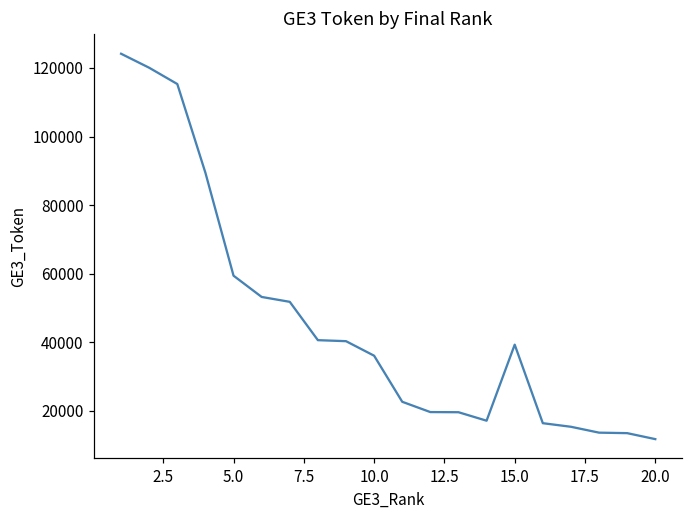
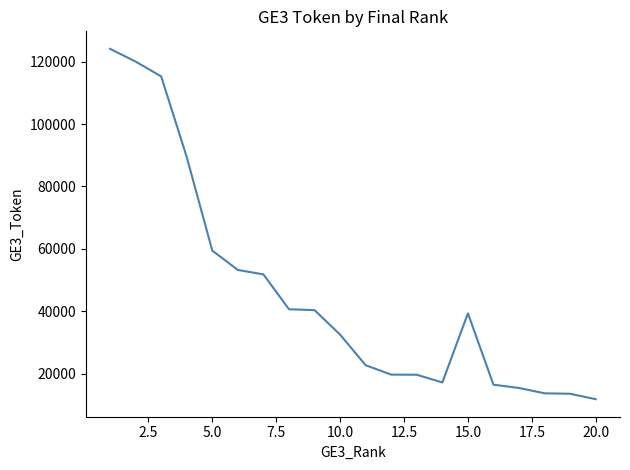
  {
    "5.0": 59000,
-   "10.0": 36000,
+   "10.0": 32000,
    "15.0": 39000,
    "20.0": 12000
  }
